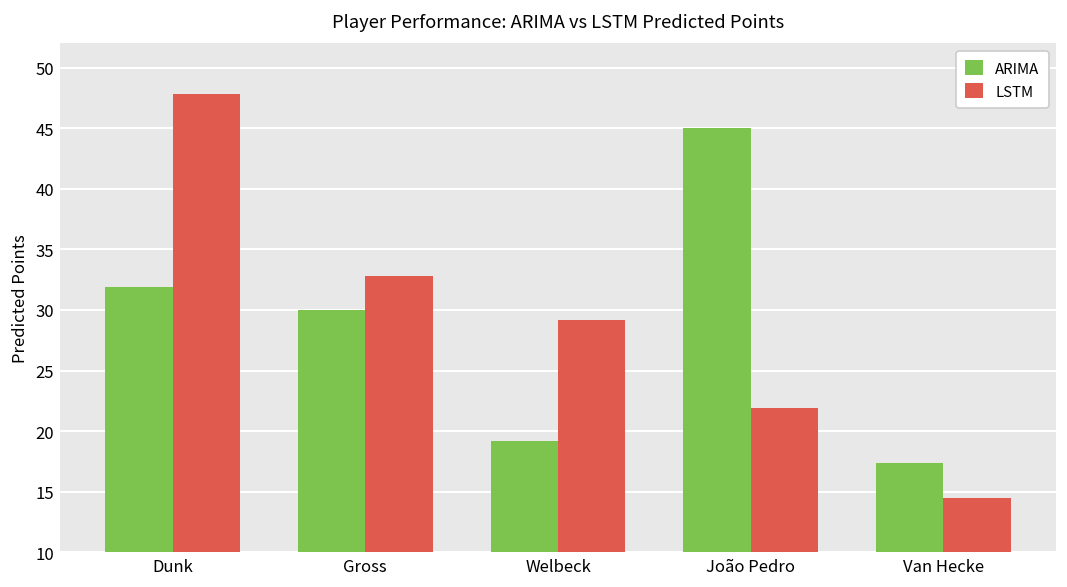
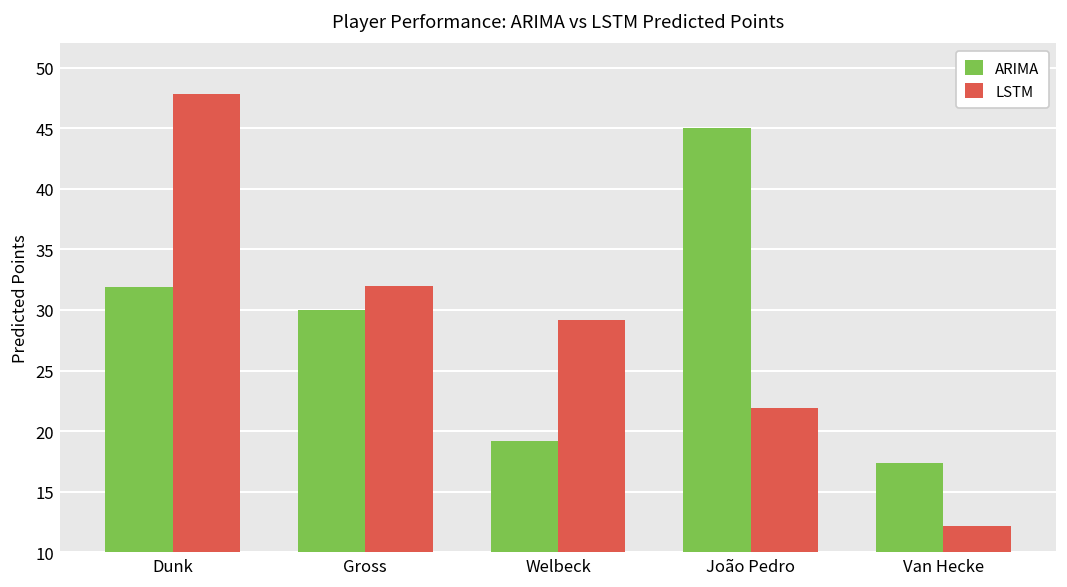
  {
    "ARIMA": {
      "Dunk": 31.9,
      "Gross": 30.0,
      "Welbeck": 19.2,
      "João Pedro": 45.0,
      "Van Hecke": 17.3
    },
    "LSTM": {
      "Dunk": 47.8,
-     "Gross": 32.8,
+     "Gross": 32.0,
      "Welbeck": 29.1,
      "João Pedro": 21.9,
-     "Van Hecke": 14.5
+     "Van Hecke": 12.1
    }
  }
